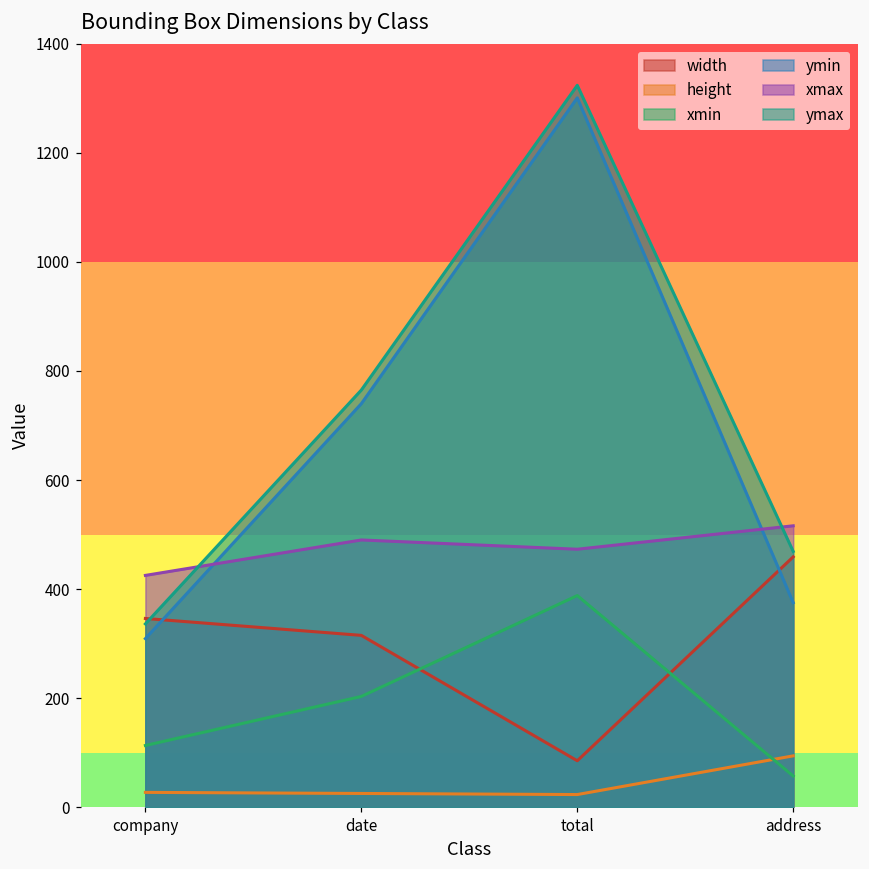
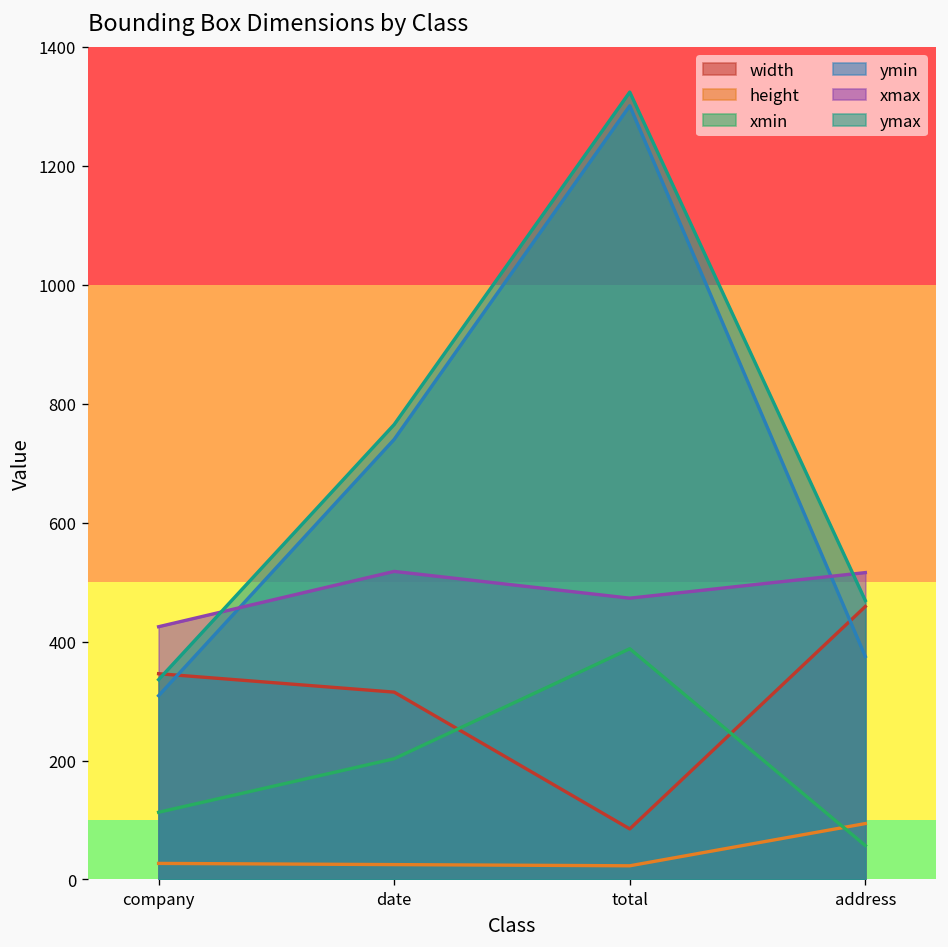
  {
    "width": {
      "company": 350,
      "date": 320,
      "total": 90,
      "address": 460
    },
    "height": {
      "company": 30,
      "date": 30,
      "total": 20,
      "address": 90
    },
    "xmax": {
      "company": 430,
-     "date": 490,
+     "date": 520,
      "total": 470,
      "address": 520
    }
  }
